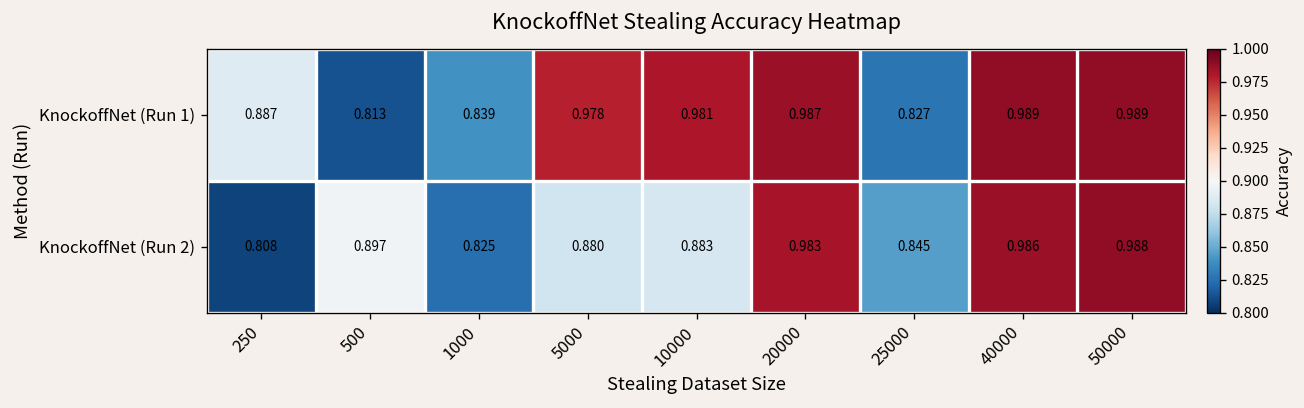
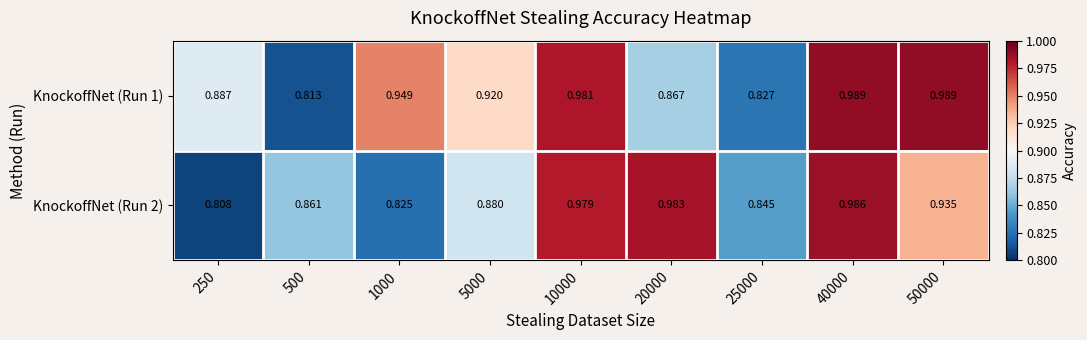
  {
    "KnockoffNet (Run 1)": {
      "250": 0.887,
      "500": 0.813,
-     "1000": 0.839,
-     "5000": 0.978,
+     "1000": 0.949,
+     "5000": 0.920,
      "10000": 0.981,
-     "20000": 0.987,
+     "20000": 0.867,
      "25000": 0.827,
      "40000": 0.989,
      "50000": 0.989
    },
    "KnockoffNet (Run 2)": {
      "250": 0.808,
-     "500": 0.897,
+     "500": 0.861,
      "1000": 0.825,
      "5000": 0.880,
-     "10000": 0.883,
+     "10000": 0.979,
      "20000": 0.983,
      "25000": 0.845,
      "40000": 0.986,
-     "50000": 0.988
+     "50000": 0.935
    }
  }
